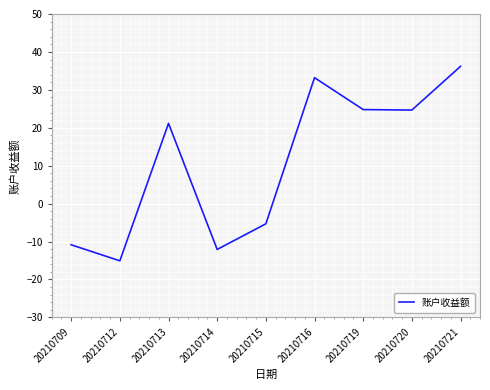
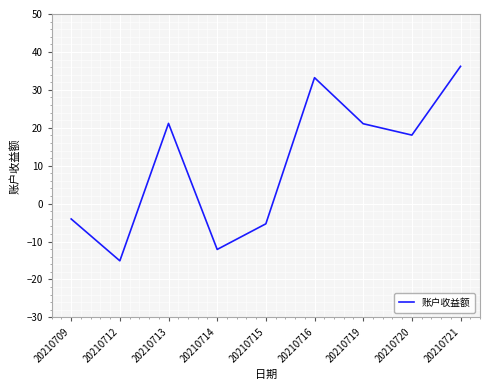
  {
-   "20210709": -11,
+   "20210709": -4,
    "20210712": -15,
    "20210713": 21,
    "20210714": -12,
    "20210715": -5,
    "20210716": 33,
-   "20210719": 25,
-   "20210720": 25,
+   "20210719": 21,
+   "20210720": 18,
    "20210721": 36
  }
